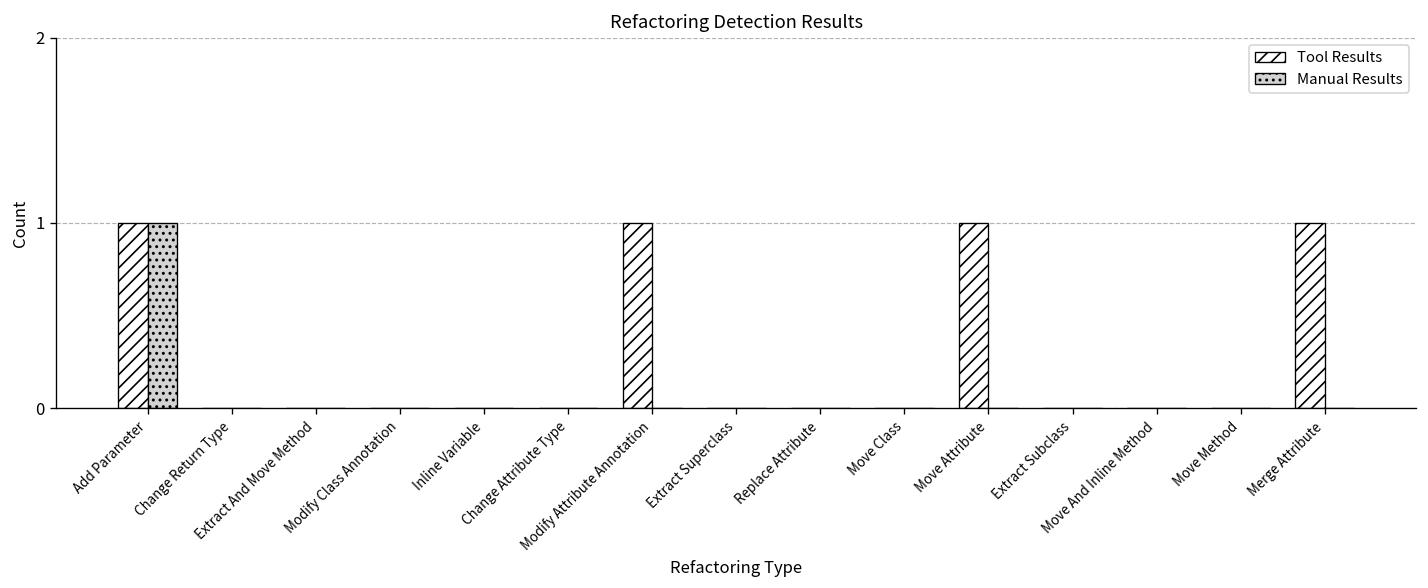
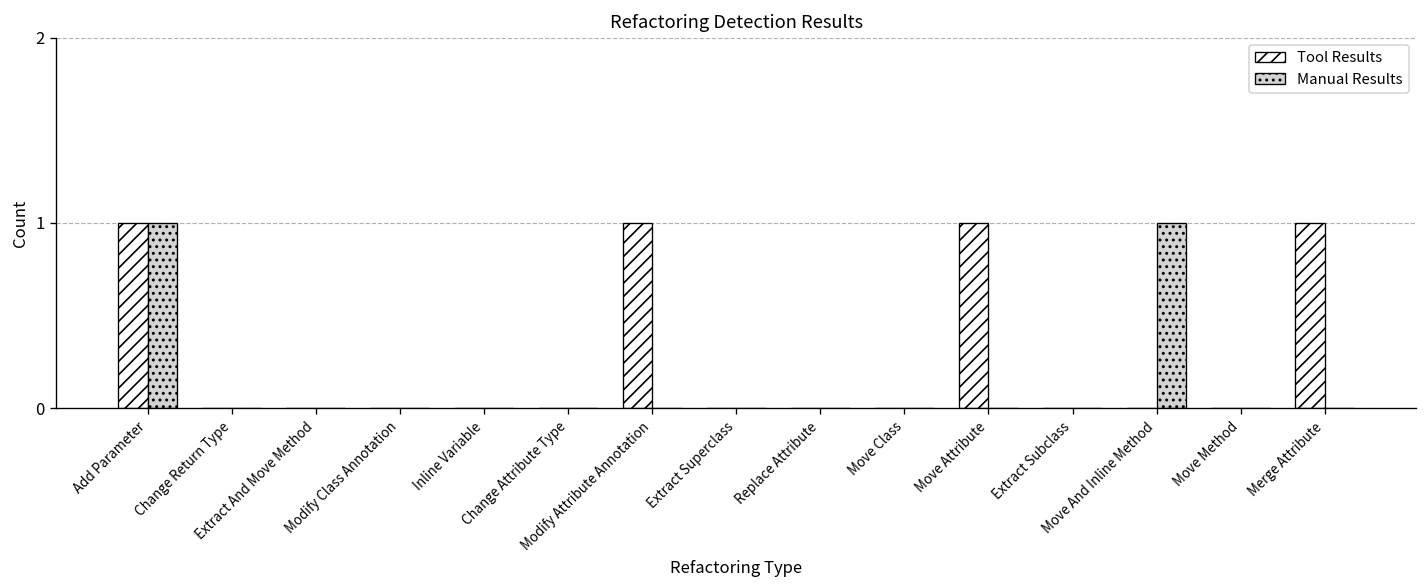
  {
    "Tool Results": {
      "Add Parameter": 1,
      "Change Return Type": 0,
      "Extract And Move Method": 0,
      "Modify Class Annotation": 0,
      "Inline Variable": 0,
      "Change Attribute Type": 0,
      "Modify Attribute Annotation": 1,
      "Extract Superclass": 0,
      "Replace Attribute": 0,
      "Move Class": 0,
      "Move Attribute": 1,
      "Extract Subclass": 0,
      "Move And Inline Method": 0,
      "Move Method": 0,
      "Merge Attribute": 1
    },
    "Manual Results": {
      "Add Parameter": 1,
      "Change Return Type": 0,
      "Extract And Move Method": 0,
      "Modify Class Annotation": 0,
      "Inline Variable": 0,
      "Change Attribute Type": 0,
      "Modify Attribute Annotation": 0,
      "Extract Superclass": 0,
      "Replace Attribute": 0,
      "Move Class": 0,
      "Move Attribute": 0,
      "Extract Subclass": 0,
-     "Move And Inline Method": 0,
+     "Move And Inline Method": 1,
      "Move Method": 0,
      "Merge Attribute": 0
    }
  }
